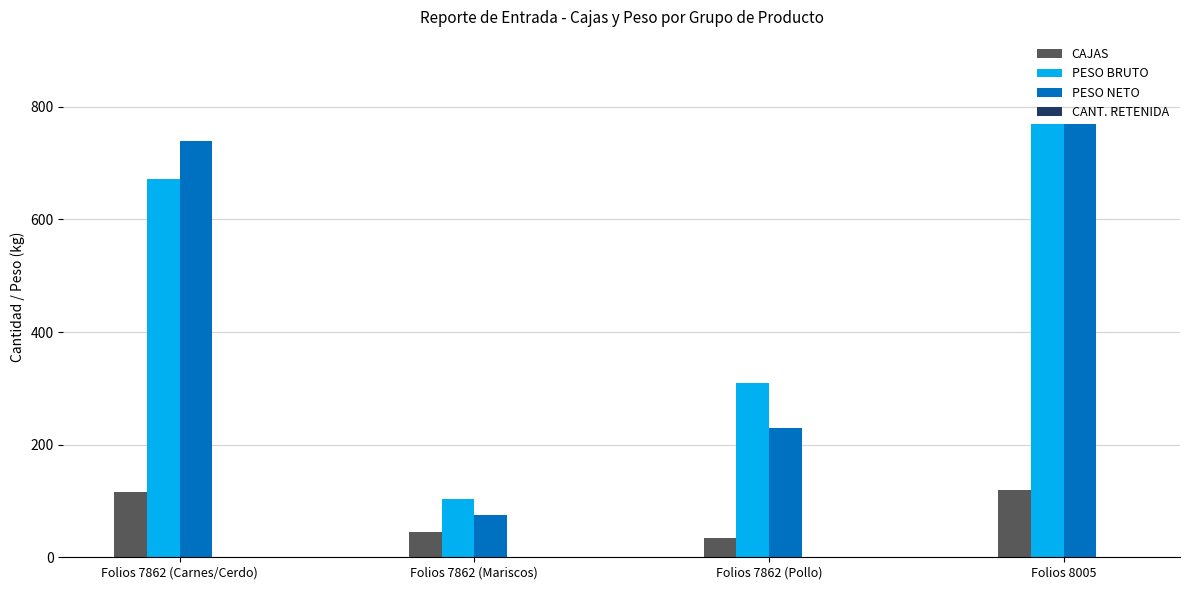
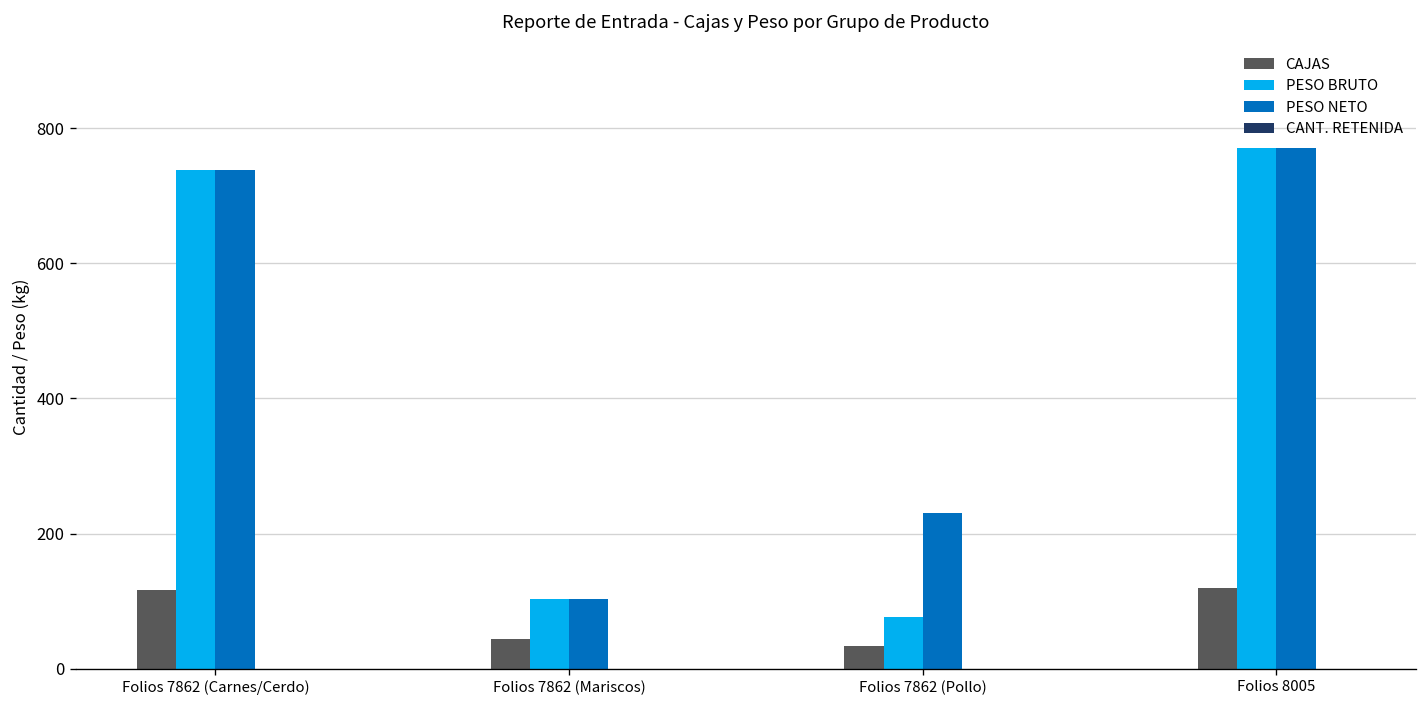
  {
    "CAJAS": {
      "Folios 7862 (Carnes/Cerdo)": 120,
      "Folios 7862 (Mariscos)": 40,
      "Folios 7862 (Pollo)": 30,
      "Folios 8005": 120
    },
    "PESO BRUTO": {
-     "Folios 7862 (Carnes/Cerdo)": 670,
+     "Folios 7862 (Carnes/Cerdo)": 740,
      "Folios 7862 (Mariscos)": 100,
-     "Folios 7862 (Pollo)": 310,
+     "Folios 7862 (Pollo)": 80,
      "Folios 8005": 770
    },
    "PESO NETO": {
      "Folios 7862 (Carnes/Cerdo)": 740,
-     "Folios 7862 (Mariscos)": 80,
+     "Folios 7862 (Mariscos)": 100,
      "Folios 7862 (Pollo)": 230,
      "Folios 8005": 770
    },
    "CANT. RETENIDA": {
      "Folios 7862 (Carnes/Cerdo)": 0,
      "Folios 7862 (Mariscos)": 0,
      "Folios 7862 (Pollo)": 0,
      "Folios 8005": 0
    }
  }
